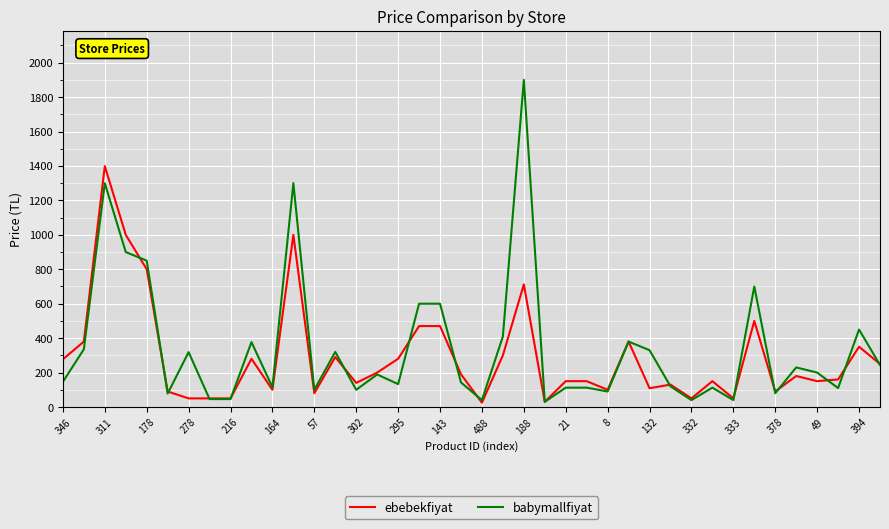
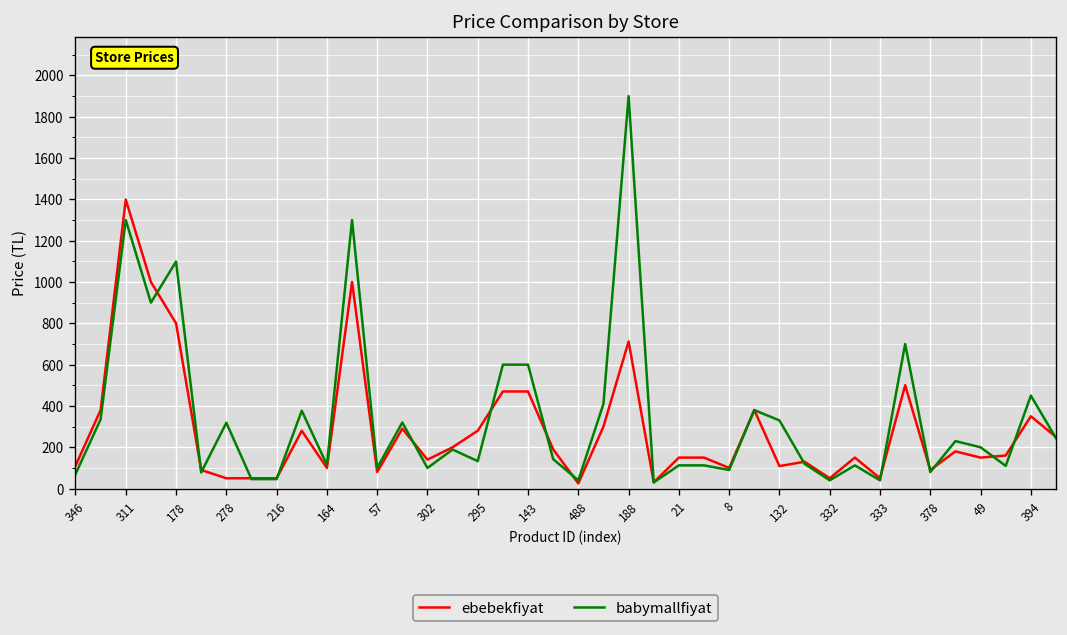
  {
    "ebebekfiyat": {
-     "346": 280,
+     "346": 110,
      "311": 1400,
      "178": 800,
      "278": 50,
      "164": 100,
      "57": 80,
      "302": 140,
      "295": 280,
      "143": 470,
      "488": 30,
      "188": 710,
      "21": 150,
      "132": 110,
      "49": 150,
      "394": 350
    },
    "babymallfiyat": {
-     "346": 150,
+     "346": 70,
      "311": 1300,
-     "178": 850,
+     "178": 1100,
      "278": 320,
      "164": 110,
      "57": 100,
      "302": 100,
      "295": 130,
      "143": 600,
      "488": 40,
      "188": 1900,
      "21": 110,
      "132": 330,
      "49": 200,
      "394": 450
    }
  }
